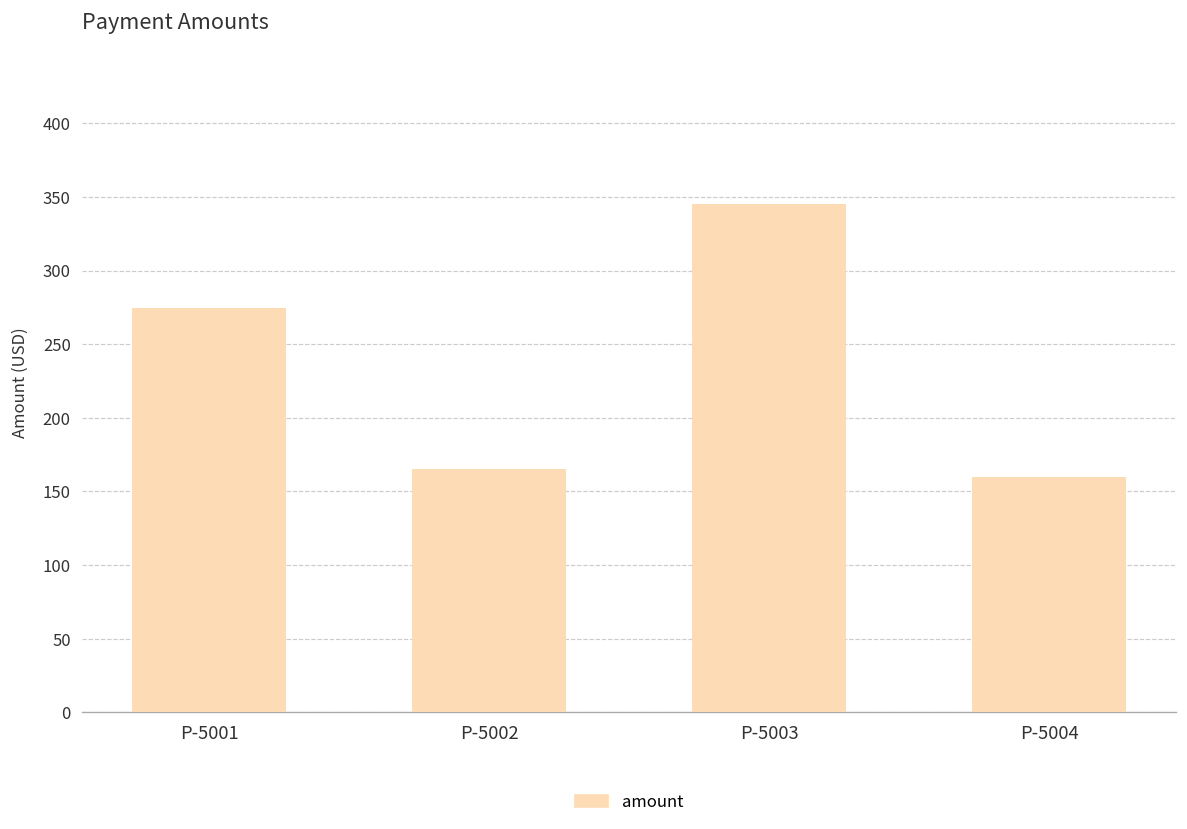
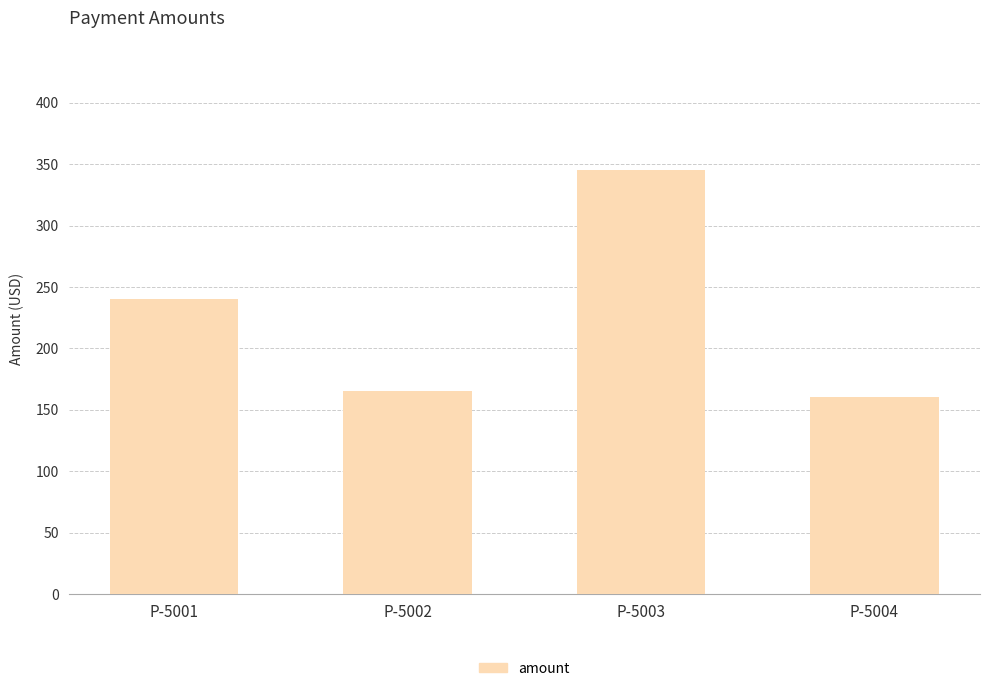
  {
-   "P-5001": 275,
+   "P-5001": 240,
    "P-5002": 165,
    "P-5003": 345,
    "P-5004": 160
  }
